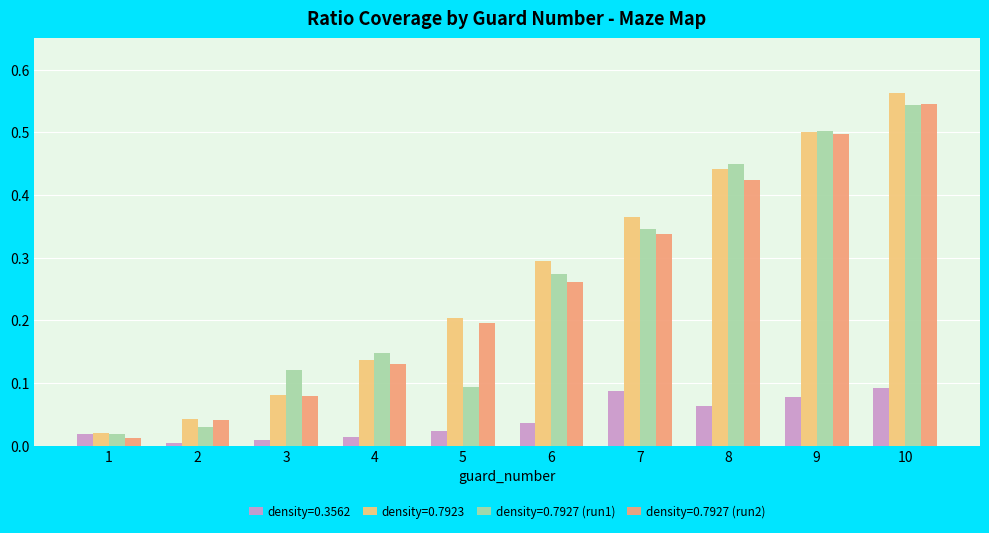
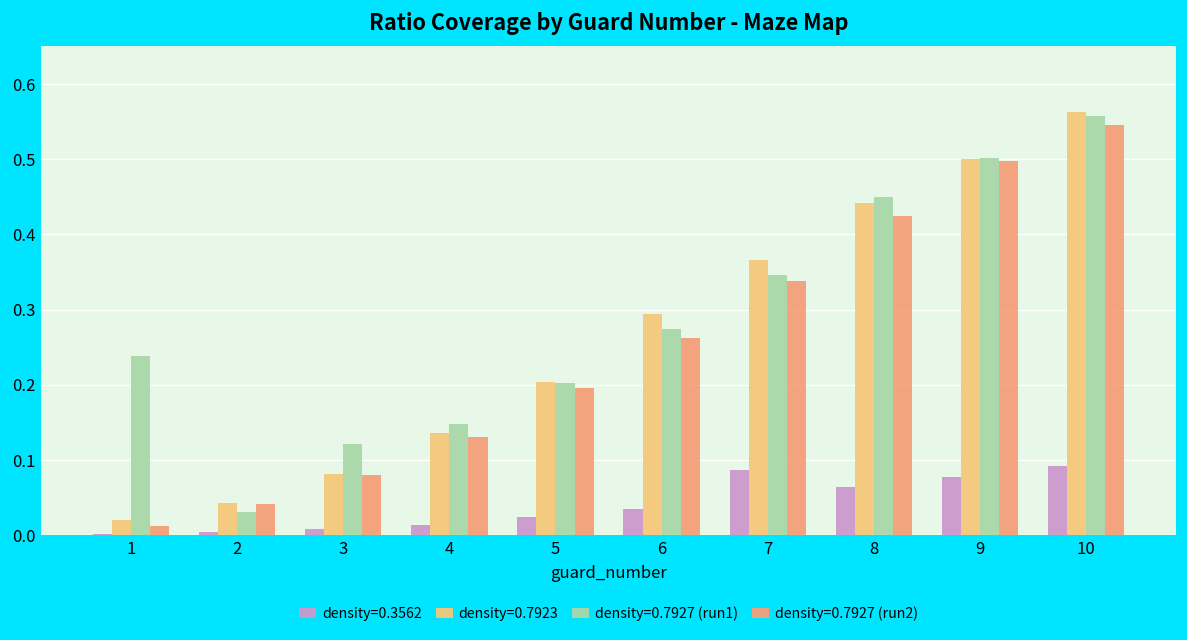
  {
    "density=0.3562": {
-     "1": 0.02,
+     "1": 0.00,
      "3": 0.01,
      "4": 0.01,
      "5": 0.02,
      "6": 0.04,
      "7": 0.09,
      "8": 0.06,
      "9": 0.08,
      "10": 0.09
    },
    "density=0.7927 (run1)": {
-     "1": 0.02,
+     "1": 0.24,
      "2": 0.03,
      "3": 0.12,
      "4": 0.15,
-     "5": 0.09,
+     "5": 0.20,
      "6": 0.27,
      "7": 0.35,
      "8": 0.45,
      "9": 0.50,
-     "10": 0.54
+     "10": 0.56
    }
  }
